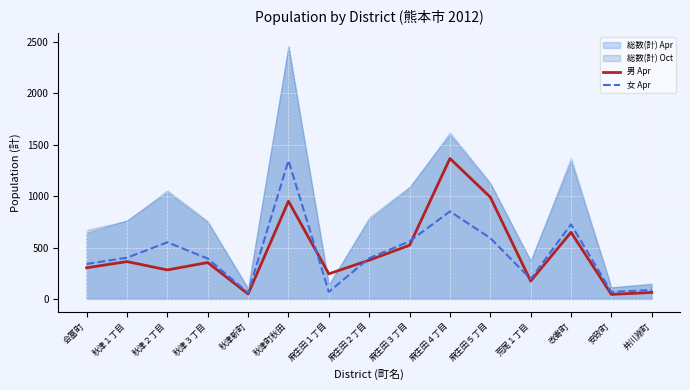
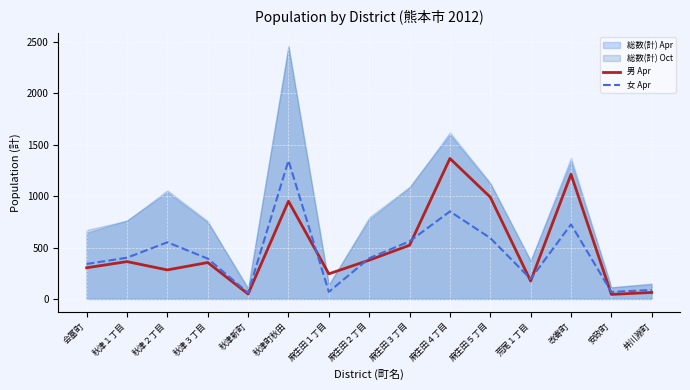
  {
    "男 Apr": {
      "会富町": 300,
      "秋津１丁目": 360,
      "秋津２丁目": 280,
      "秋津３丁目": 350,
      "秋津町秋田": 950,
      "麻生田１丁目": 240,
      "麻生田３丁目": 520,
      "麻生田４丁目": 1370,
      "麻生田５丁目": 990,
-     "改寄町": 650
+     "改寄町": 1210
    }
  }
